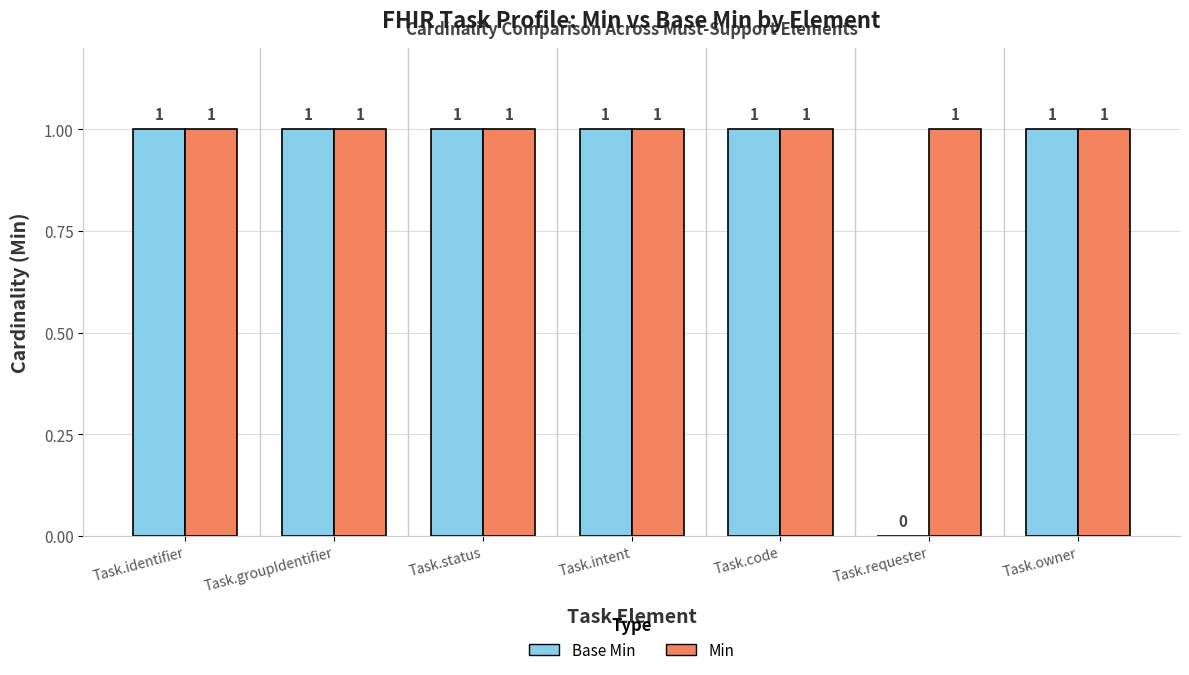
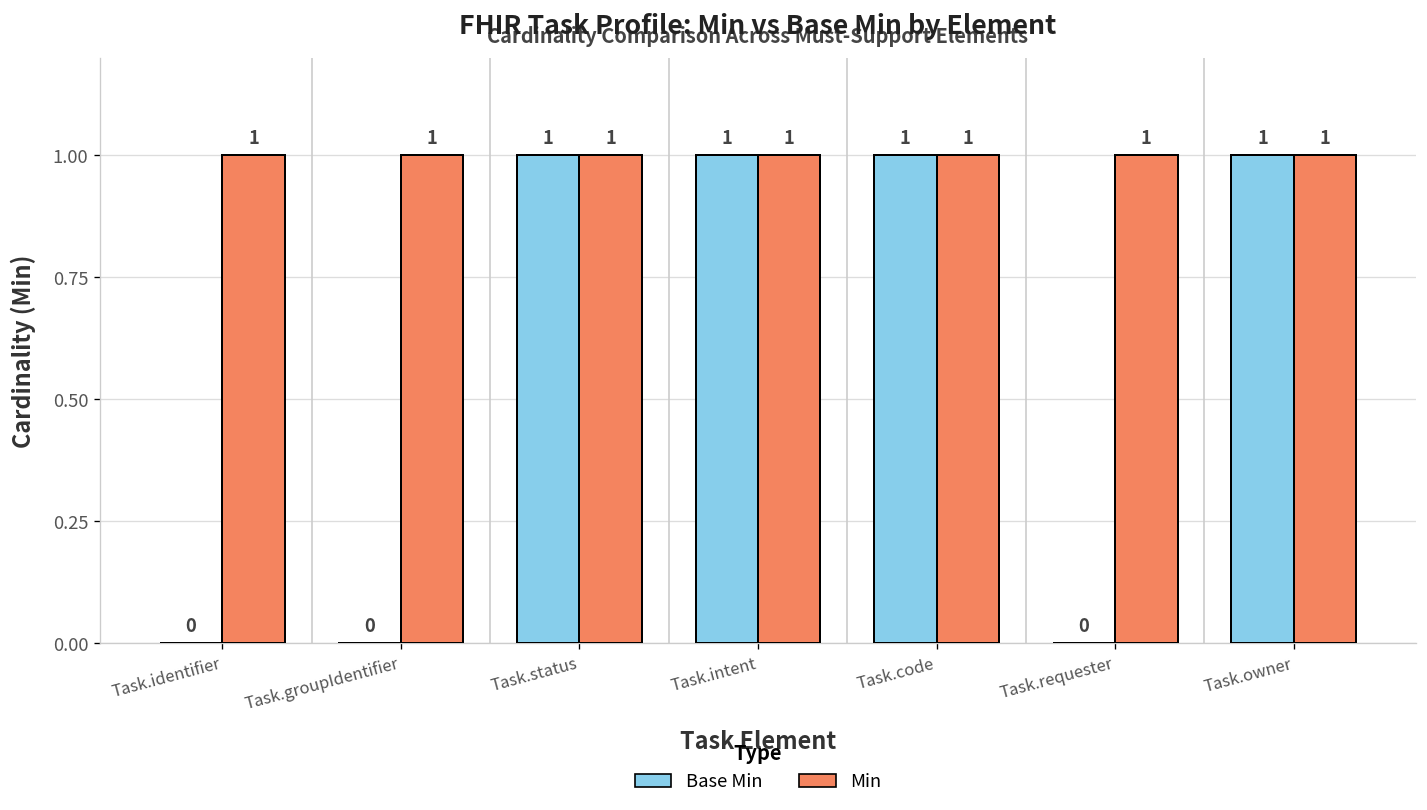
  {
    "Base Min": {
-     "Task.identifier": 1,
-     "Task.groupIdentifier": 1,
+     "Task.identifier": 0,
+     "Task.groupIdentifier": 0,
      "Task.status": 1,
      "Task.intent": 1,
      "Task.code": 1,
      "Task.requester": 0,
      "Task.owner": 1
    },
    "Min": {
      "Task.identifier": 1,
      "Task.groupIdentifier": 1,
      "Task.status": 1,
      "Task.intent": 1,
      "Task.code": 1,
      "Task.requester": 1,
      "Task.owner": 1
    }
  }
